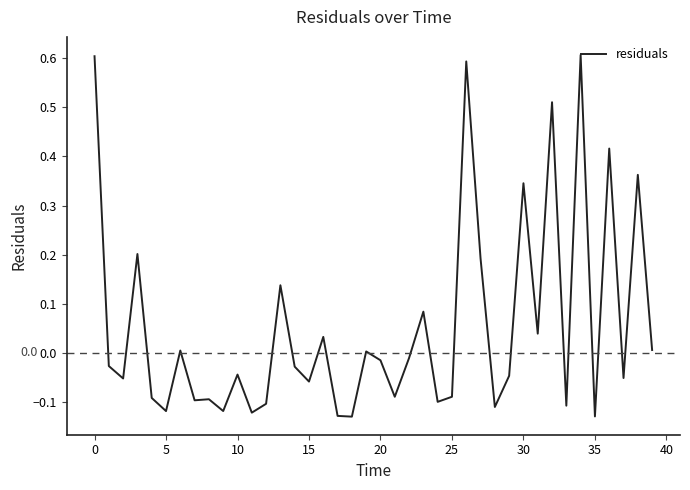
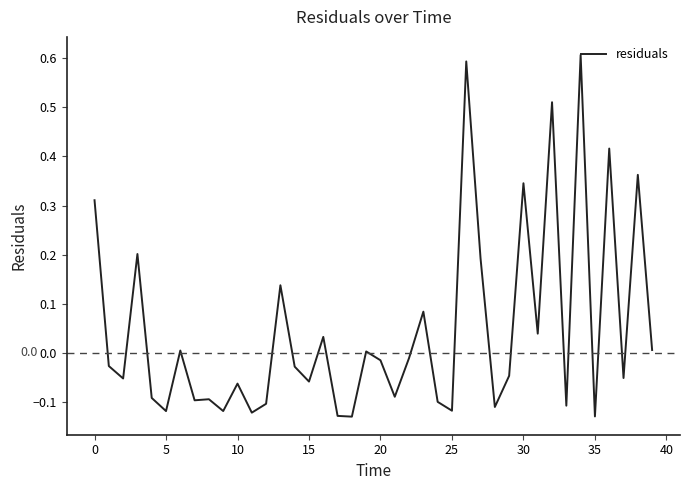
  {
-   "0": 0.60,
+   "0": 0.31,
    "5": -0.12,
-   "10": -0.04,
+   "10": -0.06,
    "15": -0.06,
    "20": -0.02,
-   "25": -0.09,
+   "25": -0.12,
    "30": 0.35,
    "35": -0.13
  }
